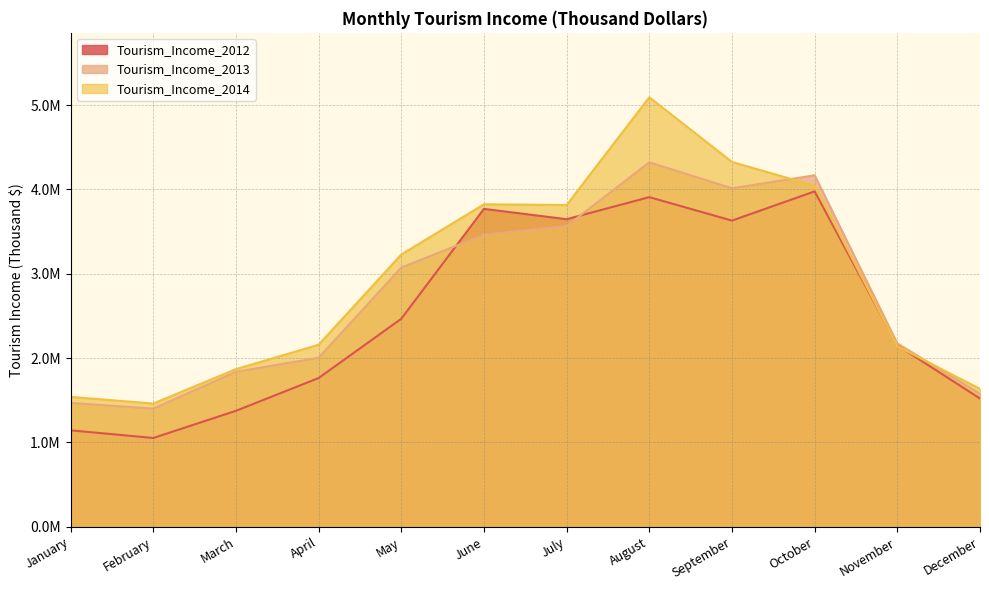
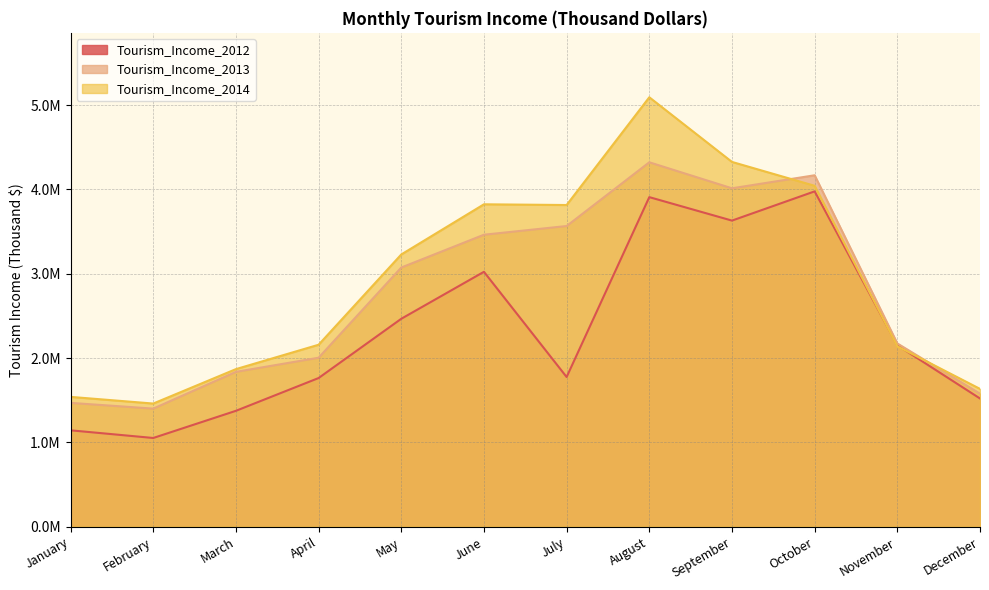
  {
    "Tourism_Income_2012": {
      "January": 1100000,
      "February": 1100000,
      "March": 1400000,
      "April": 1800000,
      "May": 2500000,
-     "June": 3800000,
-     "July": 3600000,
+     "June": 3000000,
+     "July": 1800000,
      "August": 3900000,
      "September": 3600000,
      "October": 4000000,
      "December": 1500000
    }
  }
